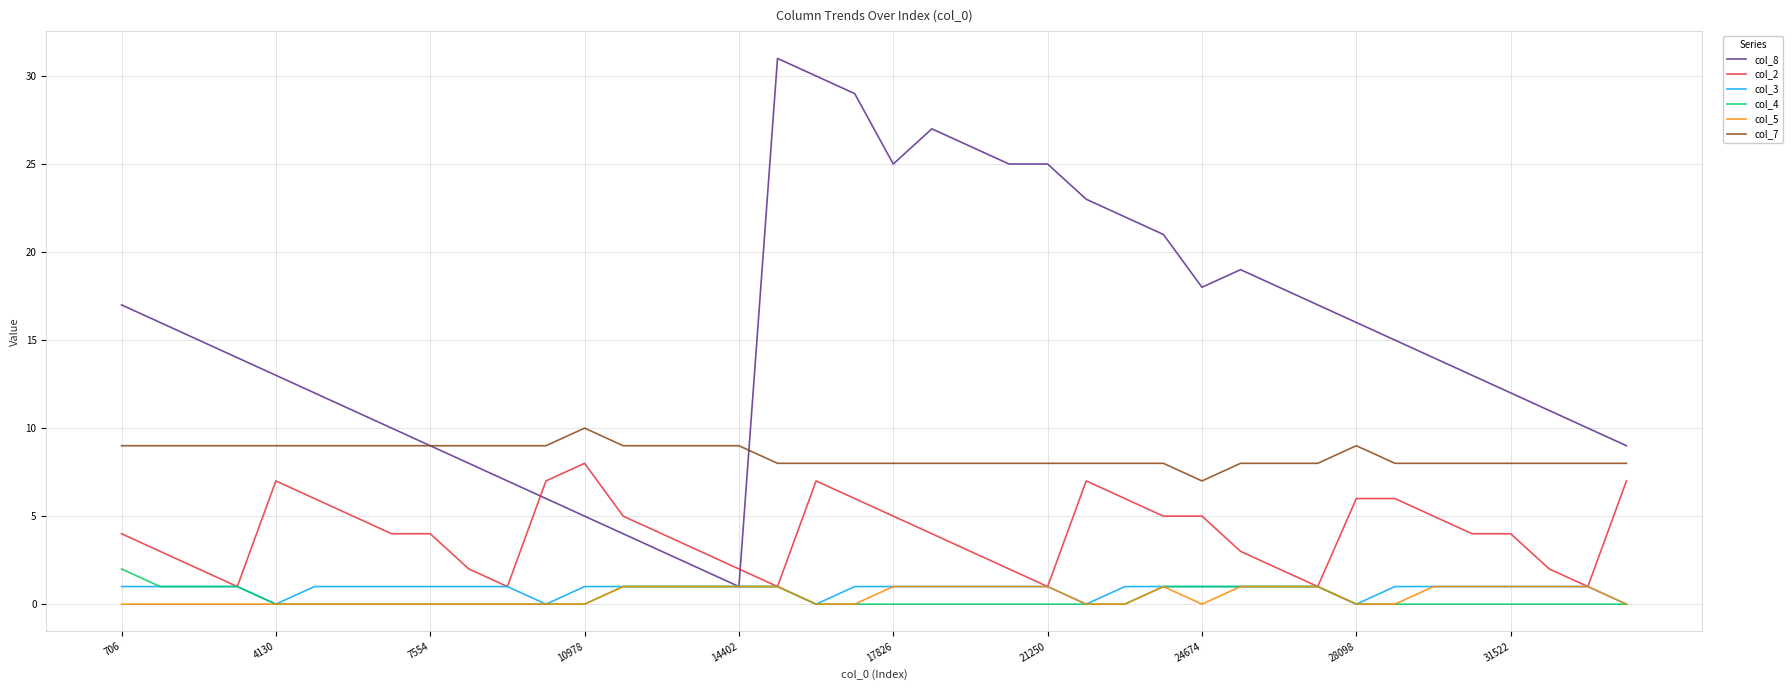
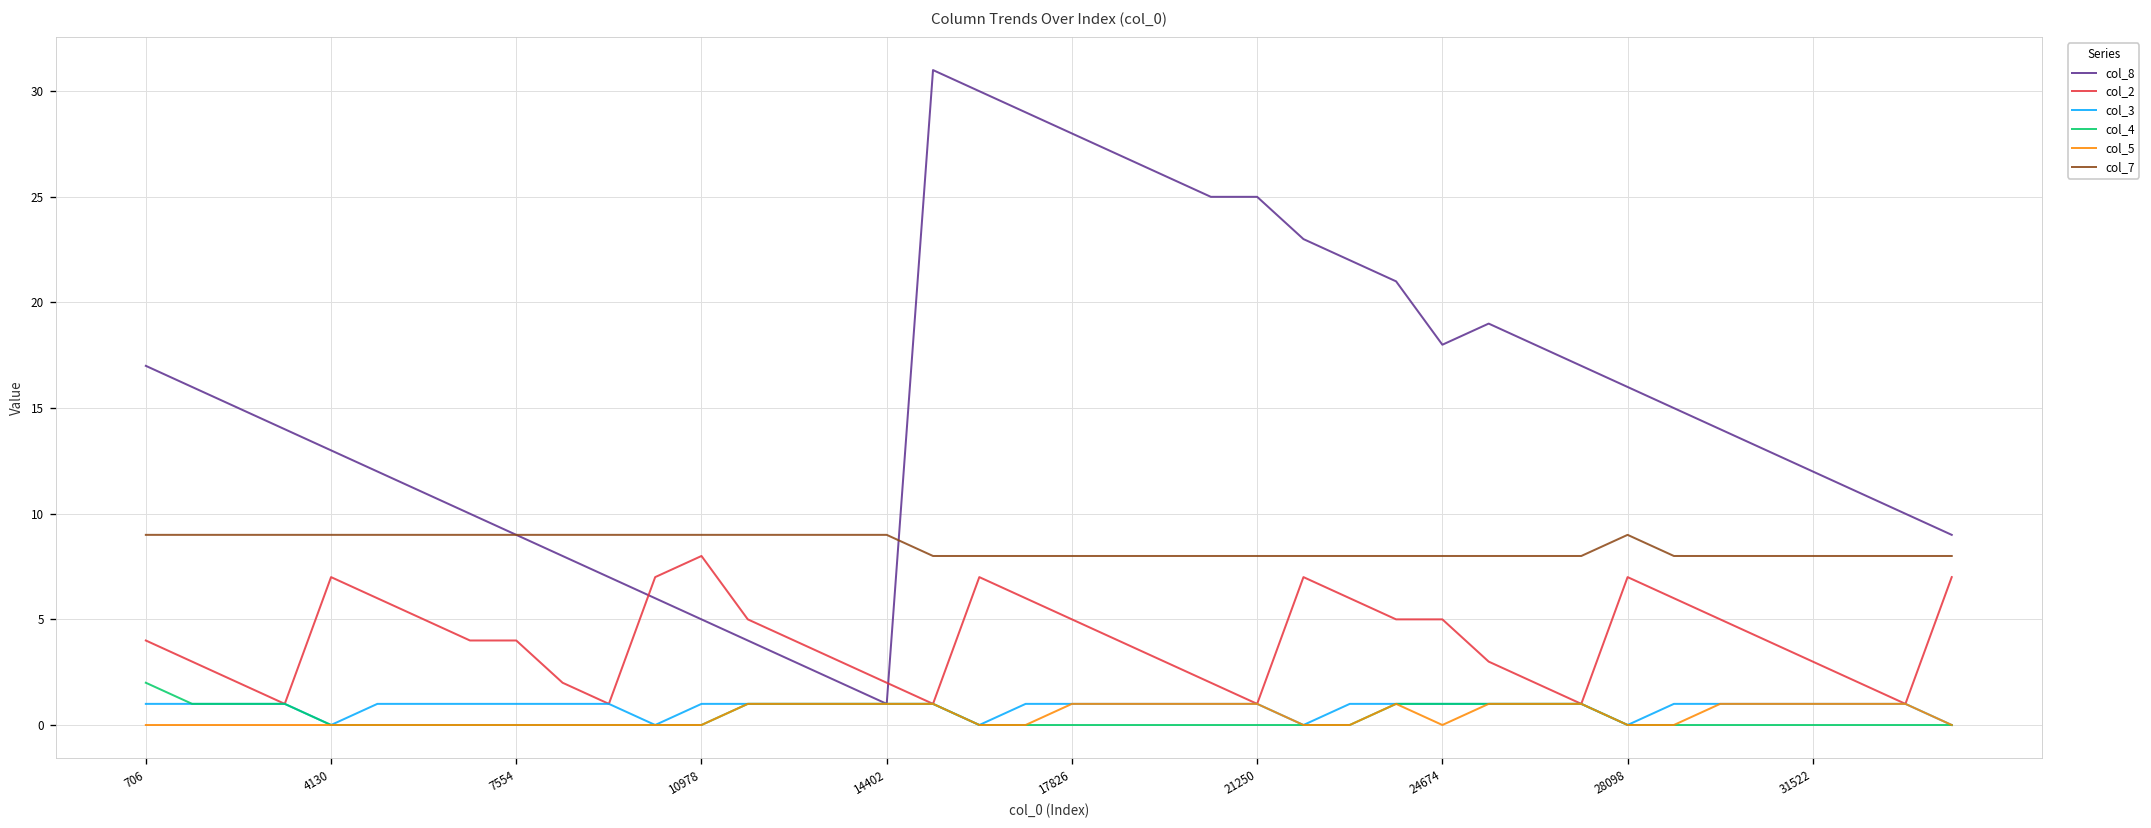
  {
    "col_8": {
      "706": 17,
      "4130": 13,
      "10978": 5,
-     "17826": 25,
+     "17826": 28,
      "21250": 25,
      "24674": 18,
      "28098": 16,
      "31522": 12
    },
    "col_2": {
      "706": 4,
      "4130": 7,
      "7554": 4,
      "10978": 8,
      "14402": 2,
      "17826": 5,
      "24674": 5,
-     "28098": 6,
-     "31522": 4
+     "28098": 7,
+     "31522": 3
    },
    "col_3": {
      "706": 1,
      "7554": 1,
      "10978": 1
    },
    "col_4": {
      "706": 2,
      "17826": 0,
      "21250": 0,
      "31522": 0
    },
    "col_5": {
      "706": 0,
      "24674": 0
    },
    "col_7": {
      "706": 9,
      "4130": 9,
-     "10978": 10,
+     "10978": 9,
      "14402": 9,
      "17826": 8,
      "21250": 8,
-     "24674": 7,
+     "24674": 8,
      "28098": 9,
      "31522": 8
    }
  }
